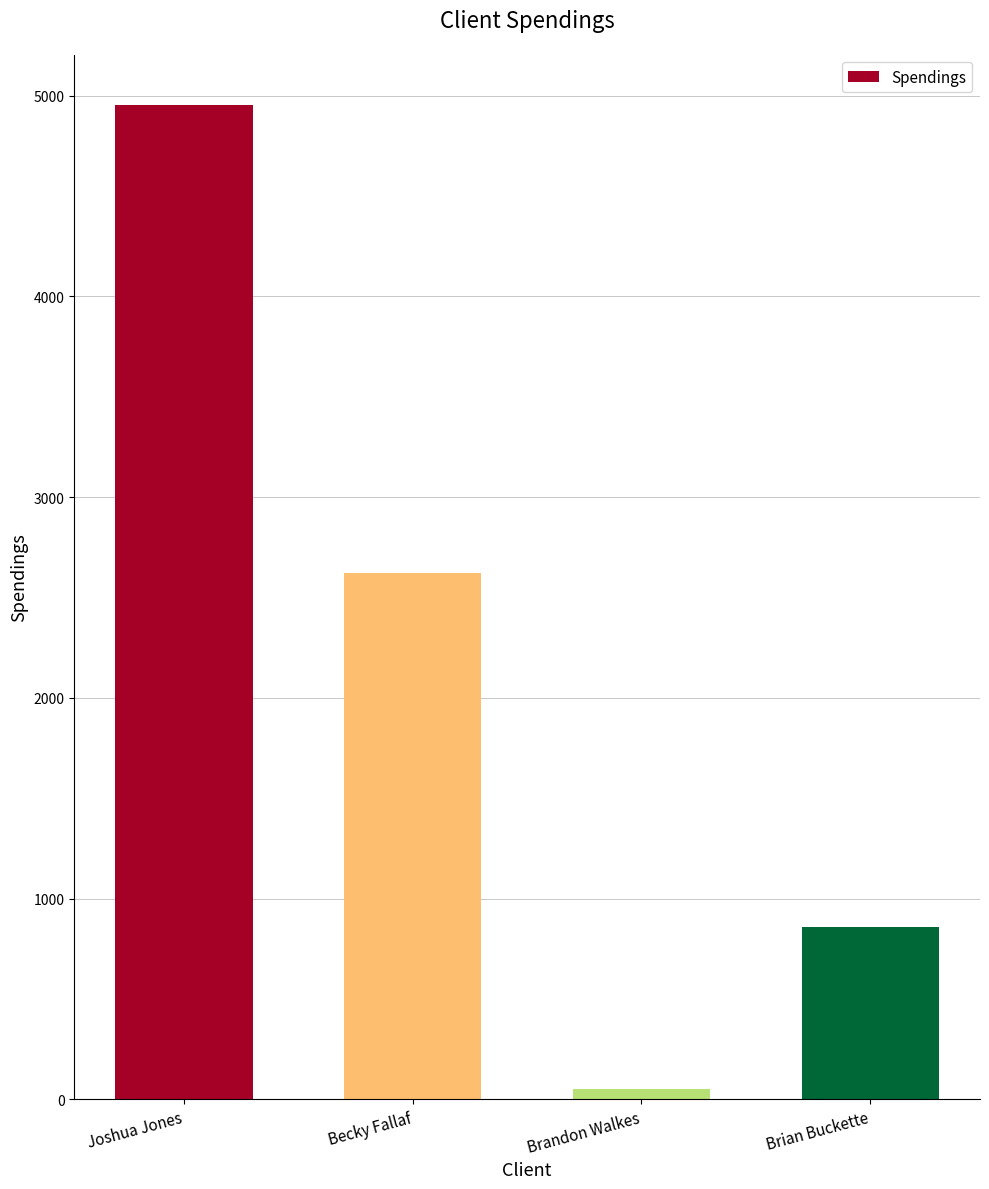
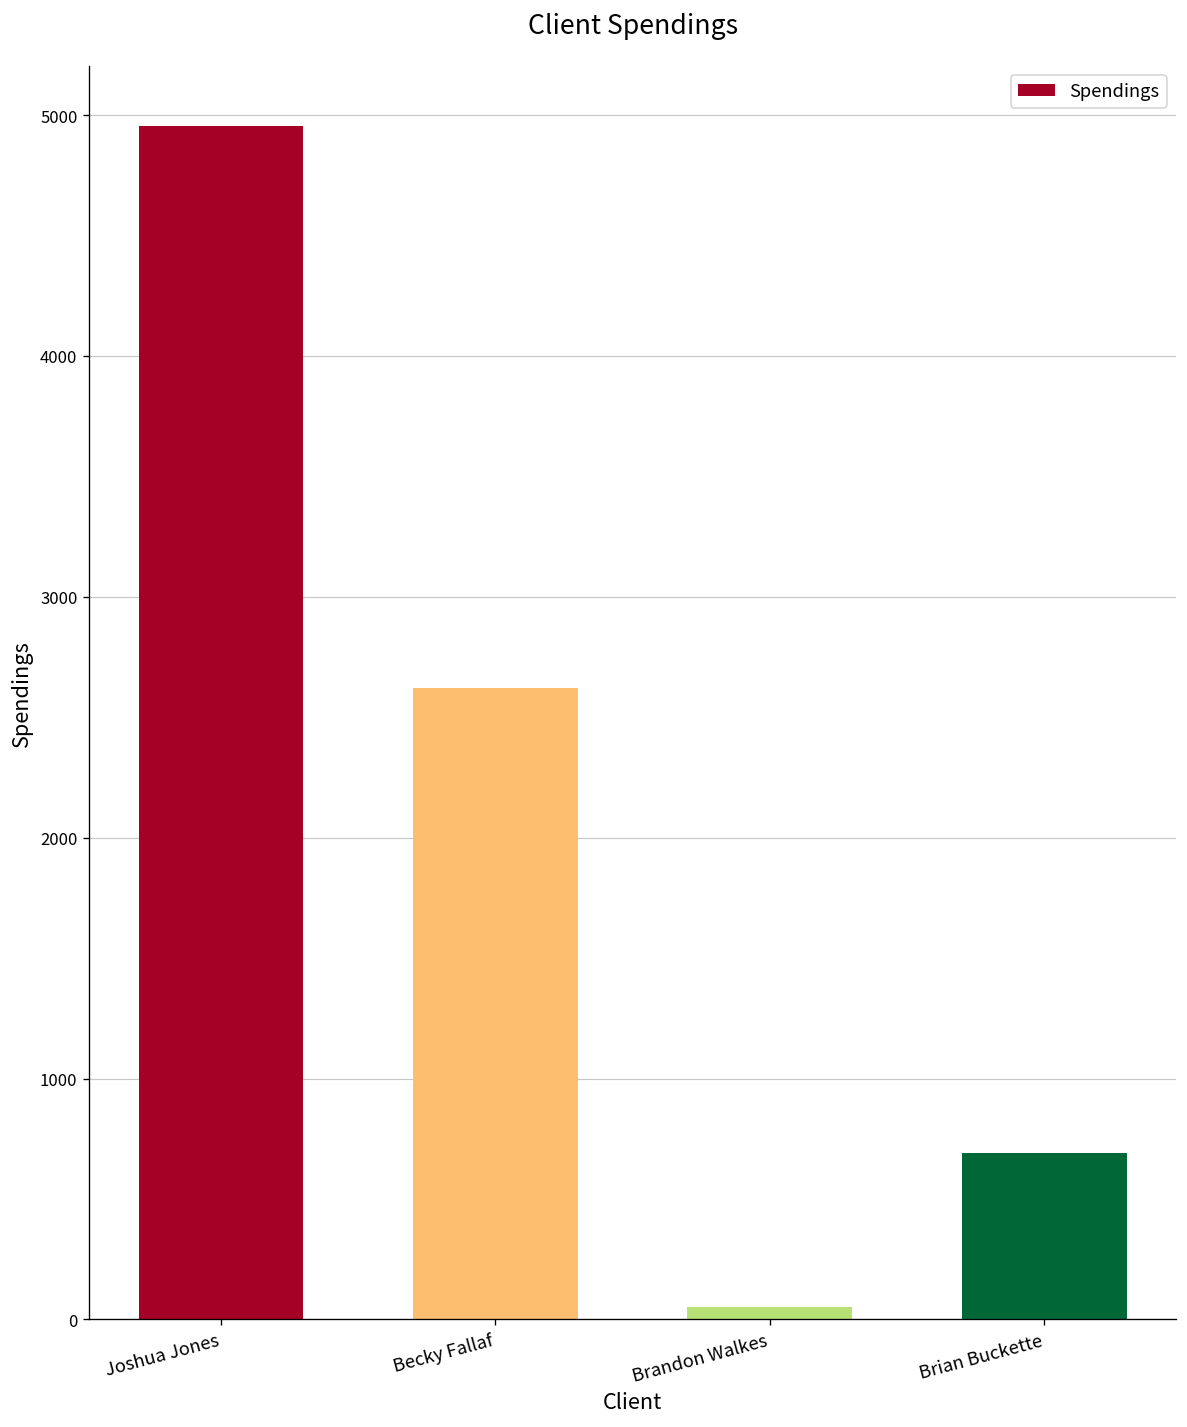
  {
    "Joshua Jones": 4960,
    "Becky Fallaf": 2620,
    "Brandon Walkes": 50,
-   "Brian Buckette": 860
+   "Brian Buckette": 690
  }
